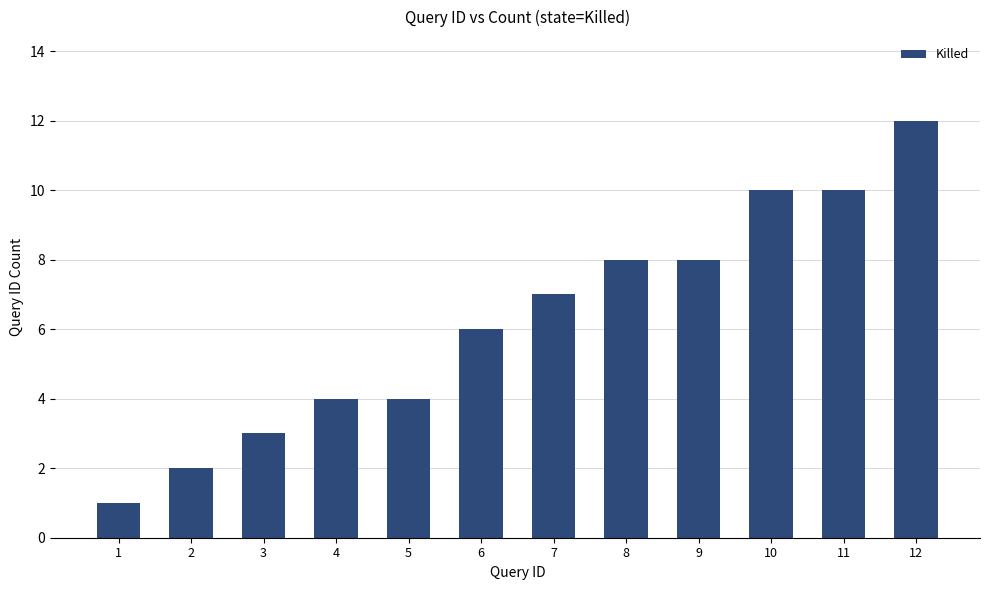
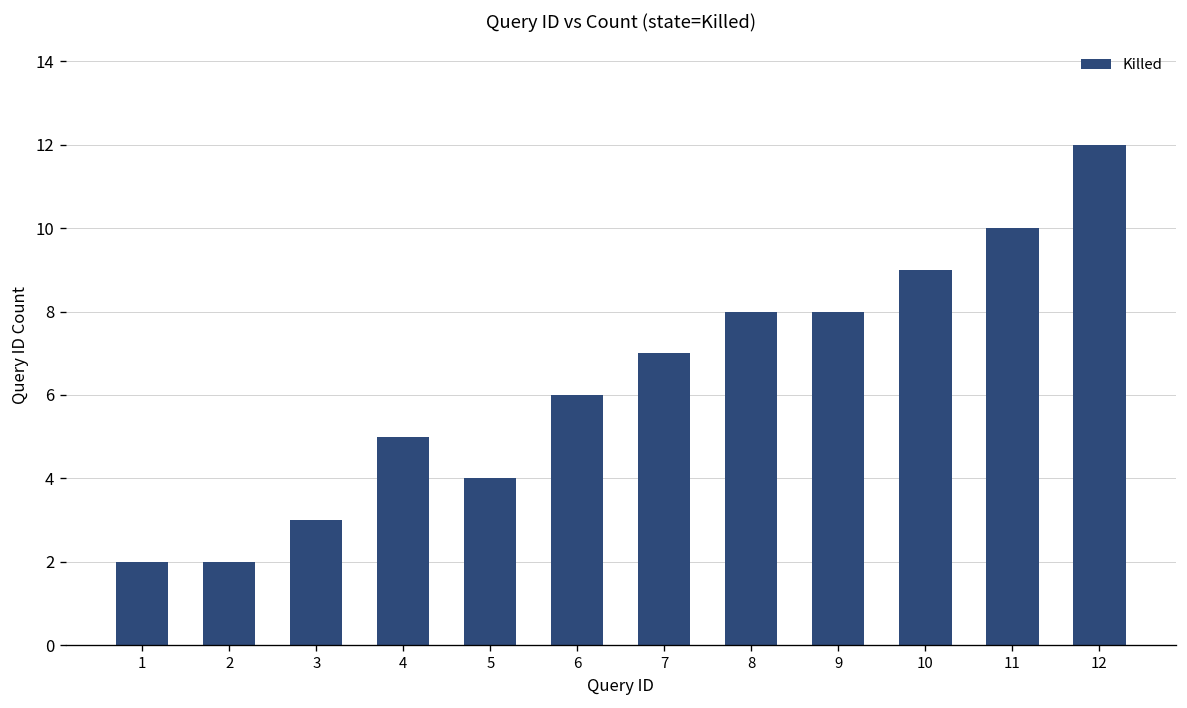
  {
-   "1": 1,
+   "1": 2,
    "2": 2,
    "3": 3,
-   "4": 4,
+   "4": 5,
    "5": 4,
    "6": 6,
    "7": 7,
    "8": 8,
    "9": 8,
-   "10": 10,
+   "10": 9,
    "11": 10,
    "12": 12
  }
